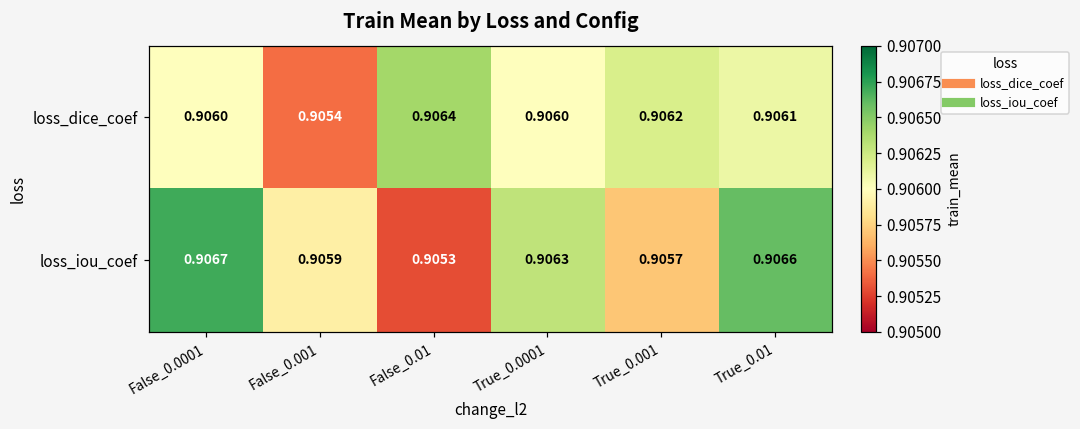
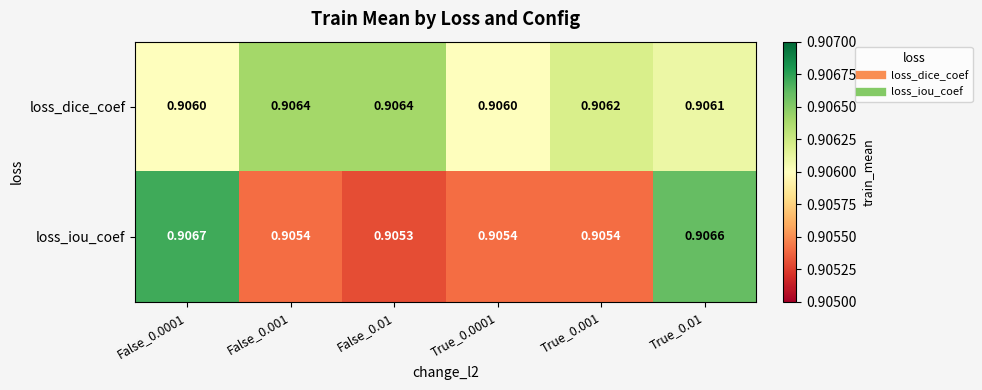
  {
    "loss_dice_coef": {
      "False_0.0001": 0.9060,
-     "False_0.001": 0.9054,
+     "False_0.001": 0.9064,
      "False_0.01": 0.9064,
      "True_0.0001": 0.9060,
      "True_0.001": 0.9062,
      "True_0.01": 0.9061
    },
    "loss_iou_coef": {
      "False_0.0001": 0.9067,
-     "False_0.001": 0.9059,
+     "False_0.001": 0.9054,
      "False_0.01": 0.9053,
-     "True_0.0001": 0.9063,
-     "True_0.001": 0.9057,
+     "True_0.0001": 0.9054,
+     "True_0.001": 0.9054,
      "True_0.01": 0.9066
    }
  }
